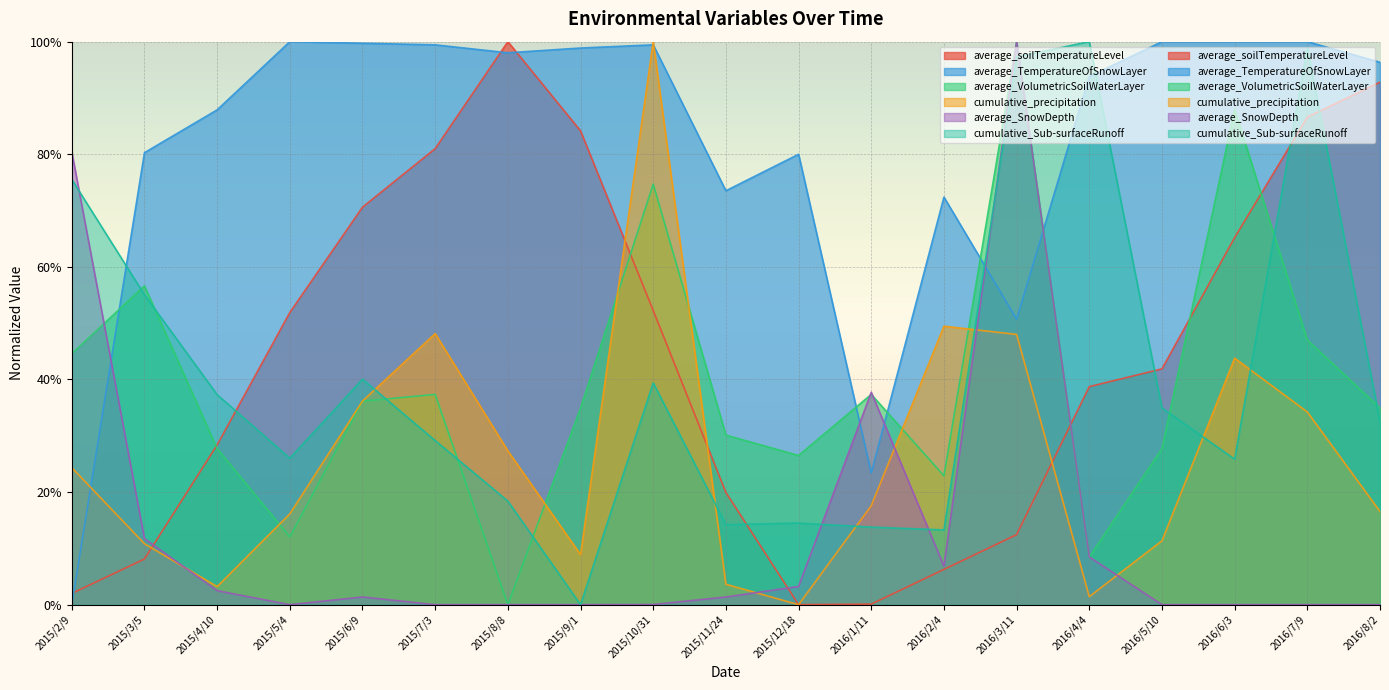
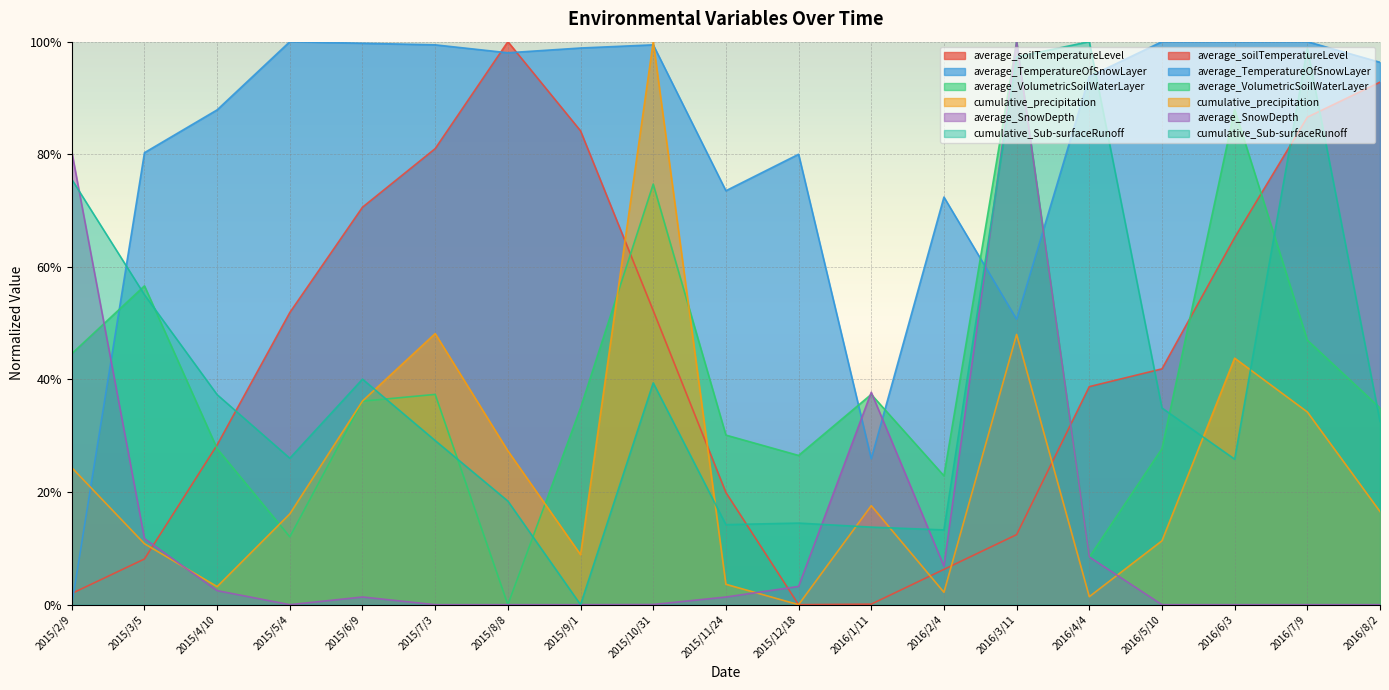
  {
    "average_soilTemperatureLevel": {
      "2015/2/9": "2%",
      "2015/3/5": "8%",
      "2015/4/10": "28%",
      "2015/5/4": "52%",
      "2015/6/9": "71%",
      "2015/7/3": "81%",
      "2015/8/8": "100%",
      "2015/9/1": "84%",
      "2015/10/31": "52%",
      "2015/11/24": "20%",
      "2016/1/11": "0%",
      "2016/2/4": "6%",
      "2016/3/11": "12%",
      "2016/4/4": "39%",
      "2016/5/10": "42%",
      "2016/6/3": "65%",
      "2016/8/2": "93%"
    },
    "average_TemperatureOfSnowLayer": {
      "2015/2/9": "0%",
      "2015/3/5": "80%",
      "2015/4/10": "88%",
      "2015/5/4": "100%",
      "2015/6/9": "100%",
      "2015/7/3": "99%",
      "2015/8/8": "98%",
      "2015/9/1": "99%",
      "2015/10/31": "99%",
      "2015/11/24": "74%",
      "2015/12/18": "80%",
-     "2016/1/11": "23%",
+     "2016/1/11": "26%",
      "2016/2/4": "72%",
      "2016/3/11": "51%",
      "2016/5/10": "100%",
      "2016/6/3": "100%",
      "2016/7/9": "100%",
      "2016/8/2": "96%"
    },
    "cumulative_precipitation": {
      "2015/2/9": "24%",
      "2015/3/5": "11%",
      "2015/4/10": "3%",
      "2015/5/4": "16%",
      "2015/7/3": "48%",
      "2015/8/8": "27%",
      "2015/9/1": "9%",
      "2015/10/31": "100%",
      "2015/11/24": "4%",
      "2016/1/11": "18%",
-     "2016/2/4": "49%",
+     "2016/2/4": "2%",
      "2016/3/11": "48%",
      "2016/4/4": "1%",
      "2016/5/10": "11%",
      "2016/6/3": "44%",
      "2016/7/9": "34%",
      "2016/8/2": "17%"
    },
    "average_SnowDepth": {
      "2015/2/9": "80%",
      "2015/3/5": "12%",
      "2015/4/10": "2%",
      "2015/5/4": "0%",
      "2015/6/9": "1%",
      "2015/7/3": "0%",
      "2015/10/31": "0%",
      "2015/11/24": "1%",
      "2015/12/18": "3%",
      "2016/2/4": "7%",
      "2016/5/10": "0%",
      "2016/6/3": "0%",
      "2016/7/9": "0%",
      "2016/8/2": "0%"
    }
  }
